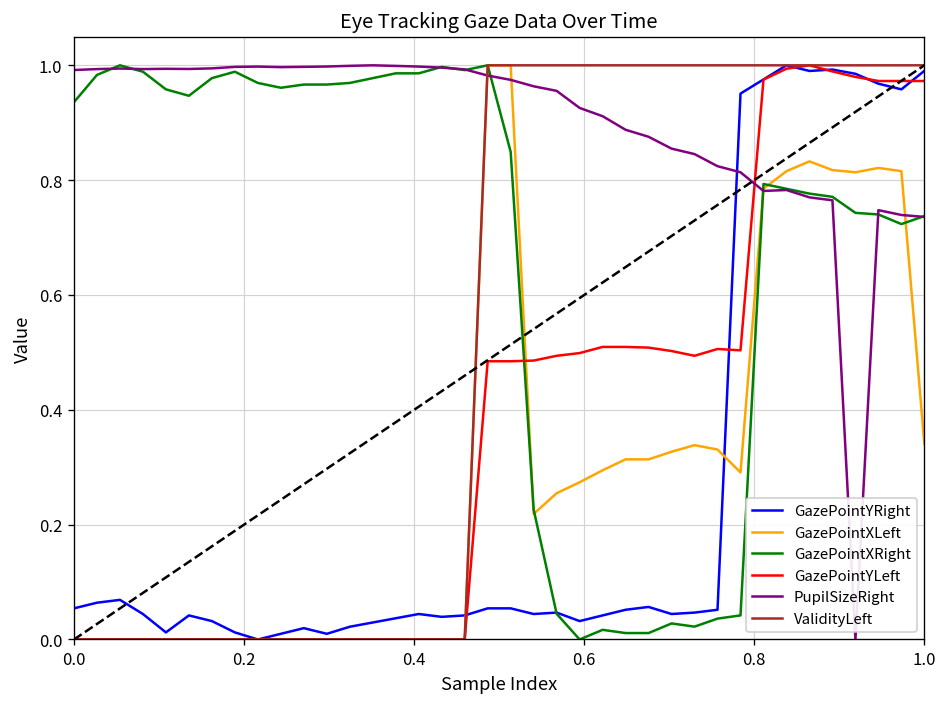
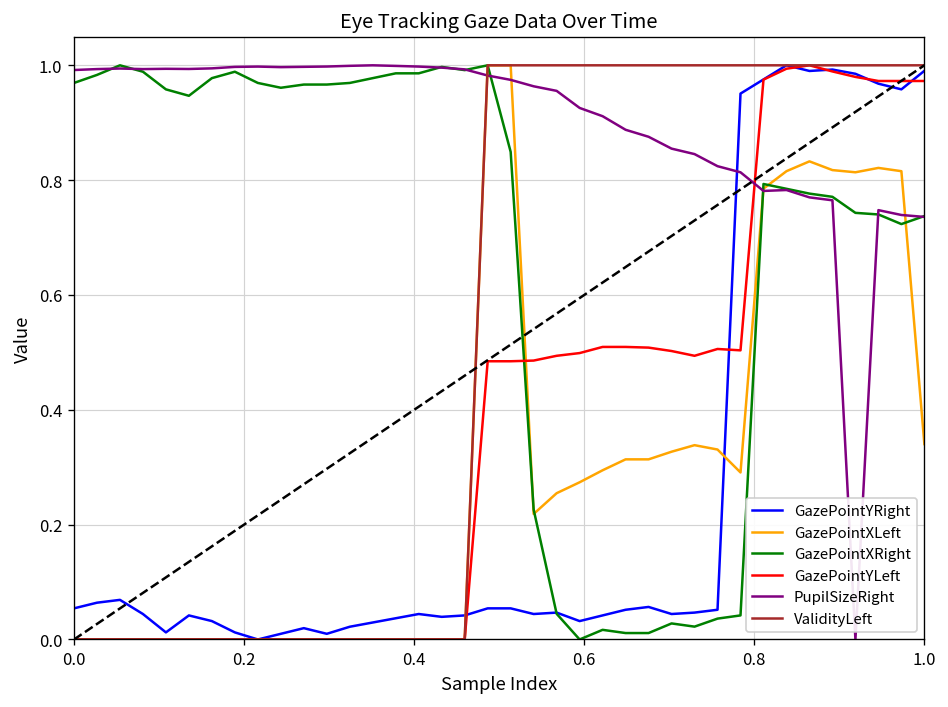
  {
    "GazePointYRight": {
      "0.0": 0.05,
      "1.0": 0.99
    },
    "GazePointXLeft": {
      "1.0": 0.34
    },
    "GazePointXRight": {
-     "0.0": 0.94
+     "0.0": 0.97
    },
    "GazePointYLeft": {
      "1.0": 0.97
    },
    "PupilSizeRight": {
      "0.0": 0.99
    }
  }
